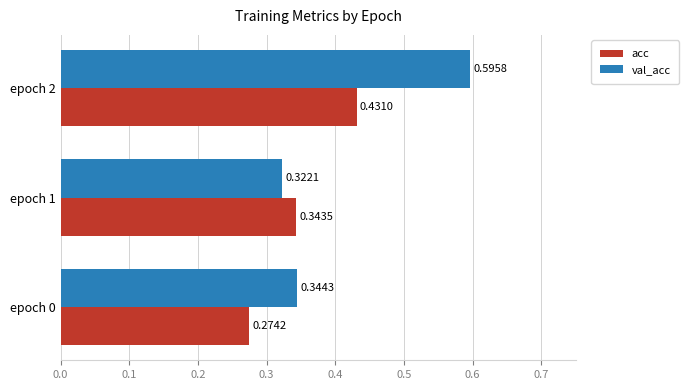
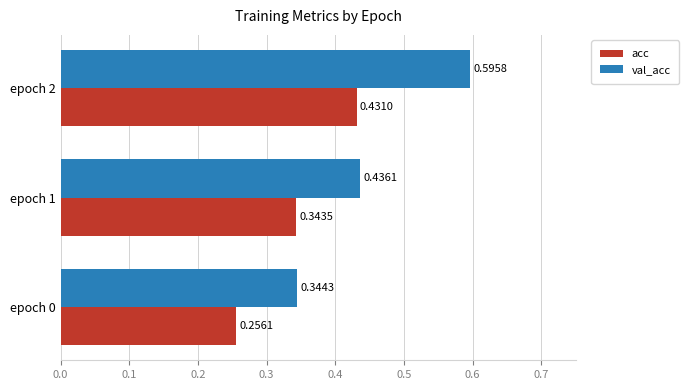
  {
    "acc": {
      "epoch 2": 0.4310,
      "epoch 1": 0.3435,
-     "epoch 0": 0.2742
+     "epoch 0": 0.2561
    },
    "val_acc": {
      "epoch 2": 0.5958,
-     "epoch 1": 0.3221,
+     "epoch 1": 0.4361,
      "epoch 0": 0.3443
    }
  }
